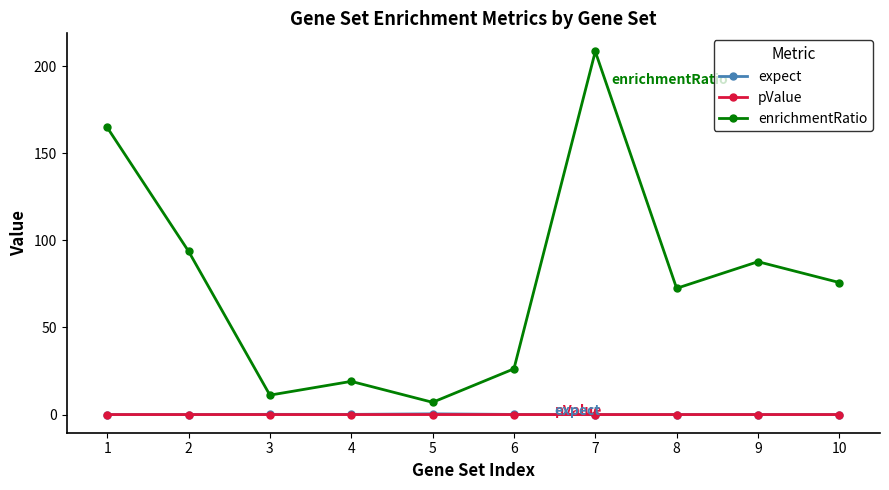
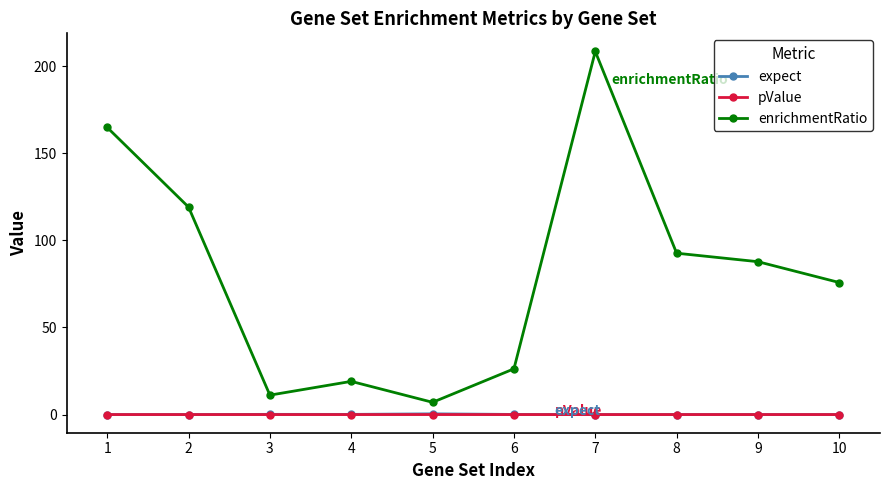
  {
    "enrichmentRatio": {
      "1": 165,
-     "2": 94,
+     "2": 119,
      "3": 11,
      "4": 19,
      "5": 7,
      "6": 26,
      "7": 208,
-     "8": 72,
+     "8": 93,
      "9": 88,
      "10": 76
    }
  }
